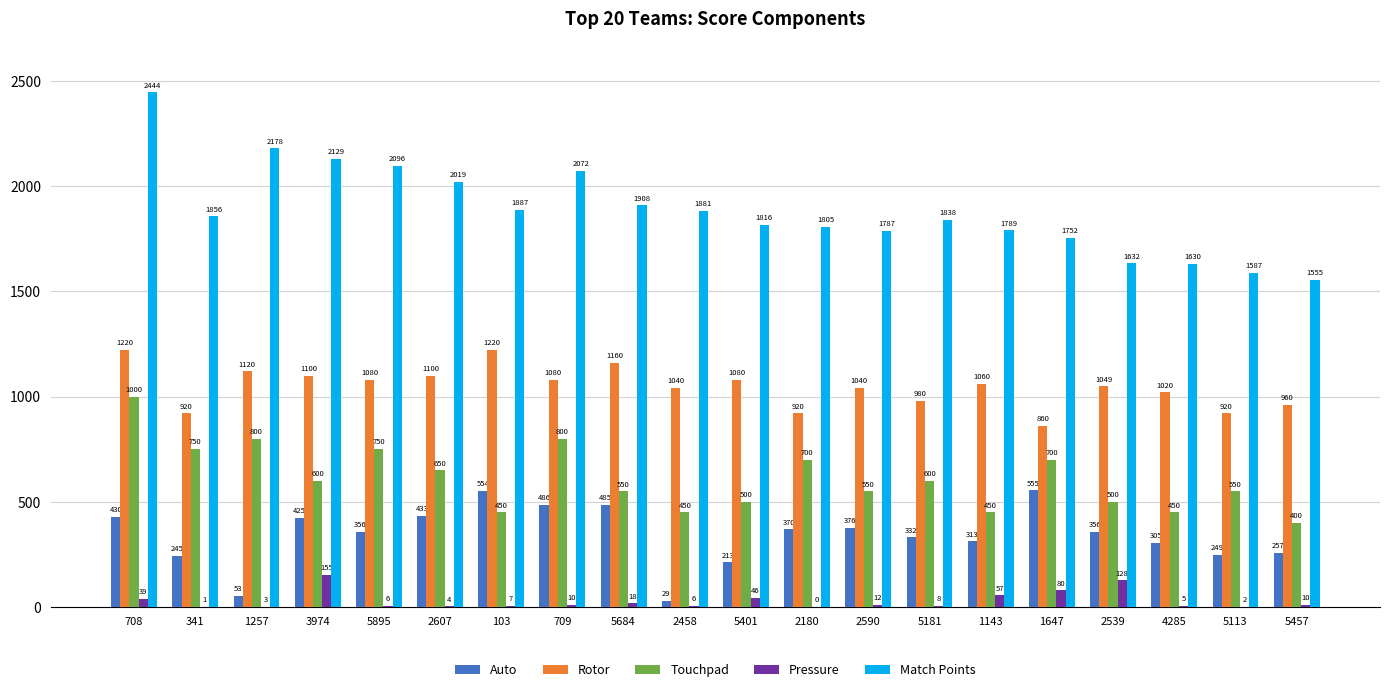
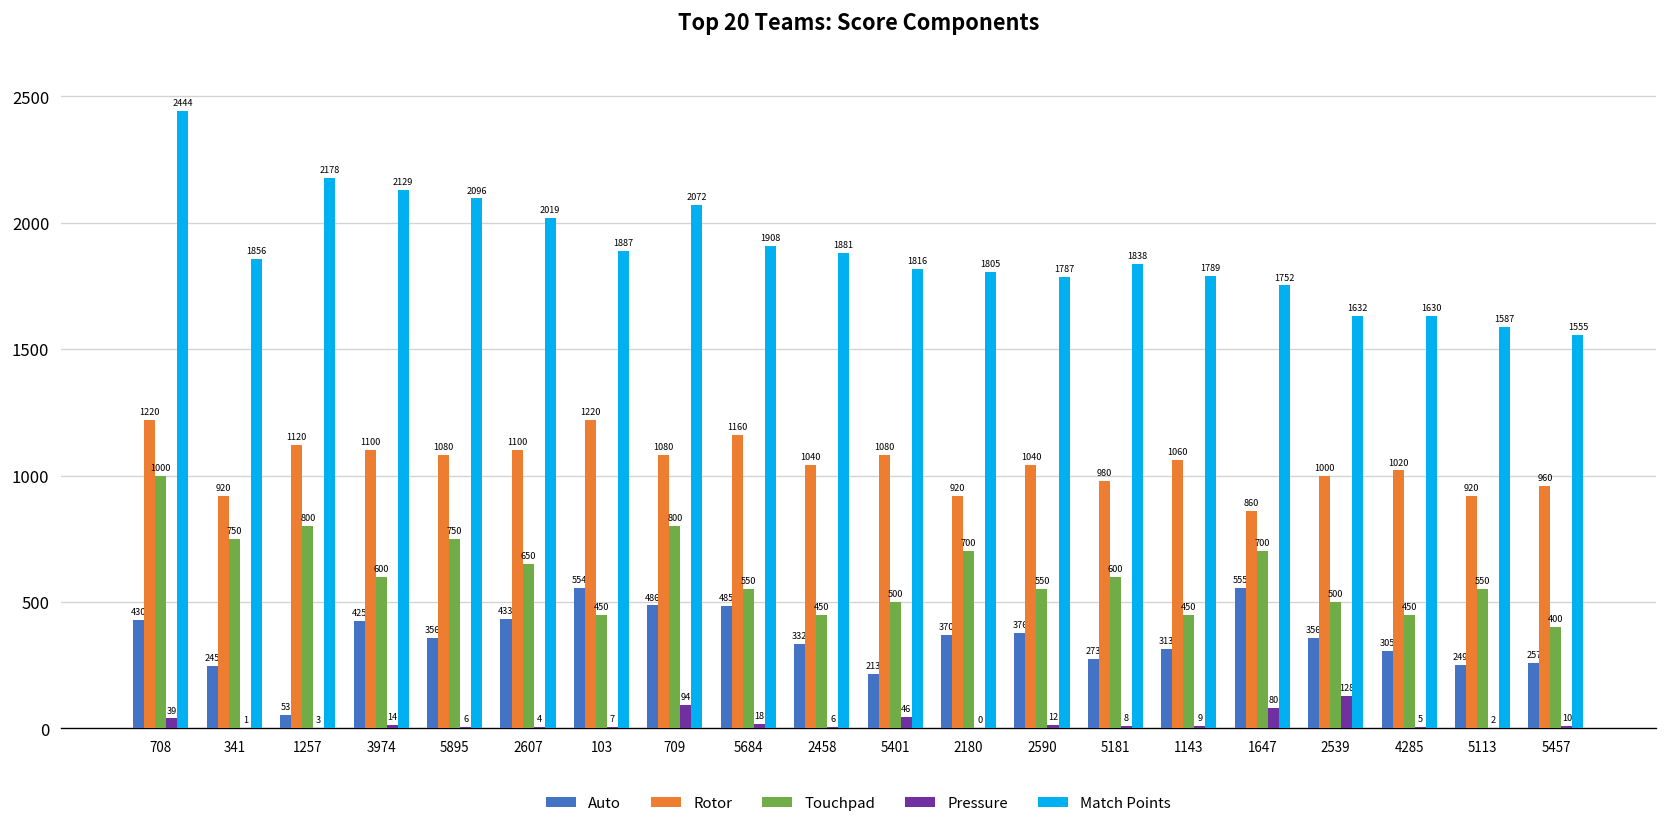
  {
    "Auto": {
      "708": 430,
      "341": 245,
      "1257": 53,
      "3974": 425,
      "5895": 356,
      "2607": 433,
      "103": 554,
      "709": 486,
      "5684": 485,
-     "2458": 29,
+     "2458": 332,
      "5401": 213,
      "2180": 370,
      "2590": 376,
-     "5181": 332,
+     "5181": 273,
      "1143": 313,
      "1647": 555,
      "2539": 356,
      "4285": 305,
      "5113": 249,
      "5457": 257
    },
    "Rotor": {
      "708": 1220,
      "341": 920,
      "1257": 1120,
      "3974": 1100,
      "5895": 1080,
      "2607": 1100,
      "103": 1220,
      "709": 1080,
      "5684": 1160,
      "2458": 1040,
      "5401": 1080,
      "2180": 920,
      "2590": 1040,
      "5181": 980,
      "1143": 1060,
      "1647": 860,
-     "2539": 1049,
+     "2539": 1000,
      "4285": 1020,
      "5113": 920,
      "5457": 960
    },
    "Touchpad": {
      "708": 1000,
      "341": 750,
      "1257": 800,
      "3974": 600,
      "5895": 750,
      "2607": 650,
      "103": 450,
      "709": 800,
      "5684": 550,
      "2458": 450,
      "5401": 500,
      "2180": 700,
      "2590": 550,
      "5181": 600,
      "1143": 450,
      "1647": 700,
      "2539": 500,
      "4285": 450,
      "5113": 550,
      "5457": 400
    },
    "Pressure": {
      "708": 39,
      "341": 1,
      "1257": 3,
-     "3974": 155,
+     "3974": 14,
      "5895": 6,
      "2607": 4,
      "103": 7,
-     "709": 10,
+     "709": 94,
      "5684": 18,
      "2458": 6,
      "5401": 46,
      "2180": 0,
      "2590": 12,
      "5181": 8,
-     "1143": 57,
+     "1143": 9,
      "1647": 80,
      "2539": 128,
      "4285": 5,
      "5113": 2,
      "5457": 10
    },
    "Match Points": {
      "708": 2444,
      "341": 1856,
      "1257": 2178,
      "3974": 2129,
      "5895": 2096,
      "2607": 2019,
      "103": 1887,
      "709": 2072,
      "5684": 1908,
      "2458": 1881,
      "5401": 1816,
      "2180": 1805,
      "2590": 1787,
      "5181": 1838,
      "1143": 1789,
      "1647": 1752,
      "2539": 1632,
      "4285": 1630,
      "5113": 1587,
      "5457": 1555
    }
  }
